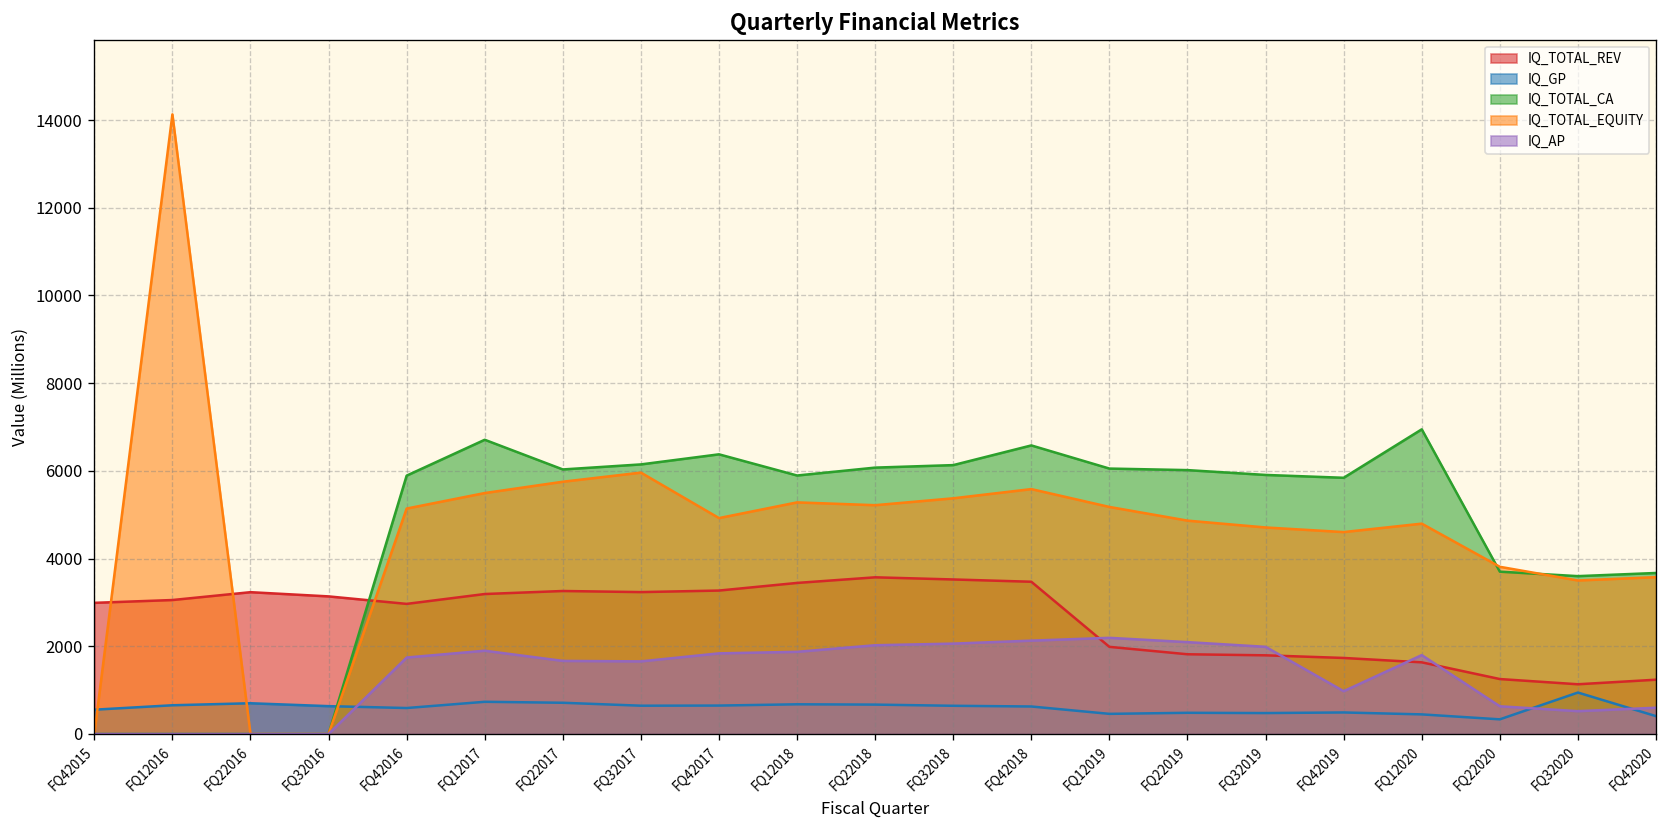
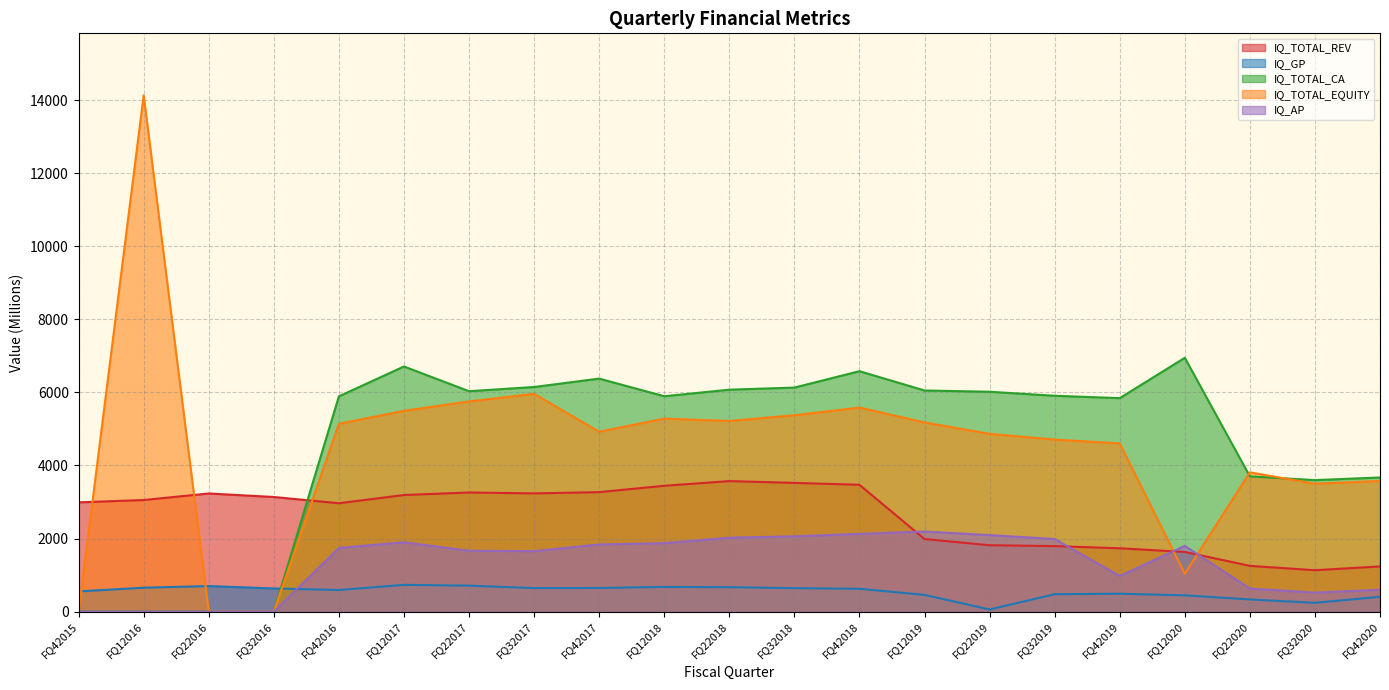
  {
    "IQ_TOTAL_REV": {
      "FQ42015": 3000,
      "FQ12016": 3100,
      "FQ22016": 3200,
      "FQ32016": 3100,
      "FQ42016": 3000,
      "FQ12017": 3200,
      "FQ22017": 3300,
      "FQ32017": 3200,
      "FQ42017": 3300,
      "FQ12018": 3400,
      "FQ22018": 3600,
      "FQ32018": 3500,
      "FQ42018": 3500,
      "FQ12019": 2000,
      "FQ22019": 1800,
      "FQ32019": 1800,
      "FQ42019": 1700,
      "FQ12020": 1600,
      "FQ22020": 1300,
      "FQ32020": 1100,
      "FQ42020": 1200
    },
    "IQ_GP": {
      "FQ42015": 600,
      "FQ12016": 700,
      "FQ22016": 700,
      "FQ32016": 600,
      "FQ42016": 600,
      "FQ12017": 700,
      "FQ22017": 700,
      "FQ32017": 600,
      "FQ42017": 600,
      "FQ12018": 700,
      "FQ22018": 700,
      "FQ32018": 600,
      "FQ42018": 600,
      "FQ12019": 500,
-     "FQ22019": 500,
+     "FQ22019": 100,
      "FQ32019": 500,
      "FQ42019": 500,
      "FQ12020": 400,
      "FQ22020": 300,
-     "FQ32020": 900,
+     "FQ32020": 200,
      "FQ42020": 400
    },
    "IQ_TOTAL_CA": {
      "FQ42016": 5900,
      "FQ12017": 6700,
      "FQ22017": 6000,
      "FQ32017": 6100,
      "FQ42017": 6400,
      "FQ12018": 5900,
      "FQ22018": 6100,
      "FQ32018": 6100,
      "FQ42018": 6600,
      "FQ12019": 6100,
      "FQ22019": 6000,
      "FQ32019": 5900,
      "FQ42019": 5800,
      "FQ12020": 6900,
      "FQ22020": 3700,
      "FQ32020": 3600,
      "FQ42020": 3700
    },
    "IQ_TOTAL_EQUITY": {
      "FQ12016": 14100,
      "FQ42016": 5100,
      "FQ12017": 5500,
      "FQ22017": 5800,
      "FQ32017": 6000,
      "FQ42017": 4900,
      "FQ12018": 5300,
      "FQ22018": 5200,
      "FQ32018": 5400,
      "FQ42018": 5600,
      "FQ12019": 5200,
      "FQ22019": 4900,
      "FQ32019": 4700,
      "FQ42019": 4600,
-     "FQ12020": 4800,
+     "FQ12020": 1000,
      "FQ22020": 3800,
      "FQ32020": 3500,
      "FQ42020": 3600
    },
    "IQ_AP": {
      "FQ42016": 1700,
      "FQ12017": 1900,
      "FQ22017": 1700,
      "FQ32017": 1700,
      "FQ42017": 1800,
      "FQ12018": 1900,
      "FQ22018": 2000,
      "FQ32018": 2100,
      "FQ42018": 2100,
      "FQ12019": 2200,
      "FQ22019": 2100,
      "FQ32019": 2000,
      "FQ42019": 1000,
      "FQ12020": 1800,
      "FQ22020": 600,
      "FQ32020": 500,
      "FQ42020": 600
    }
  }
